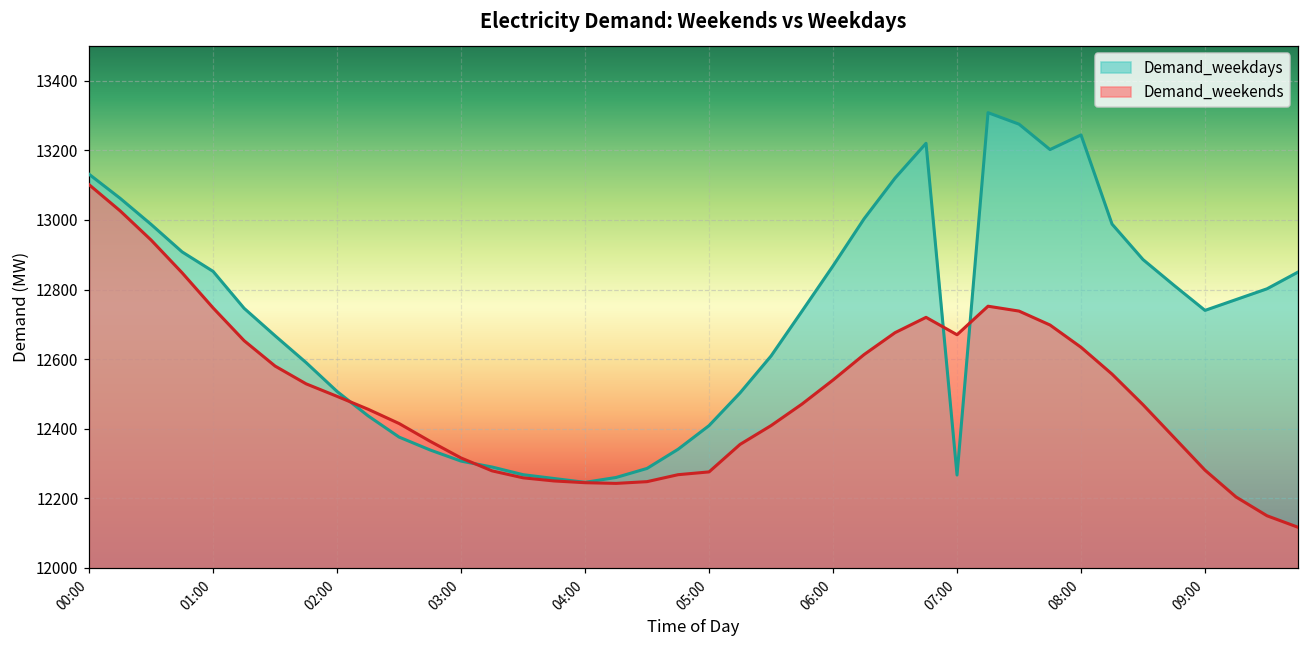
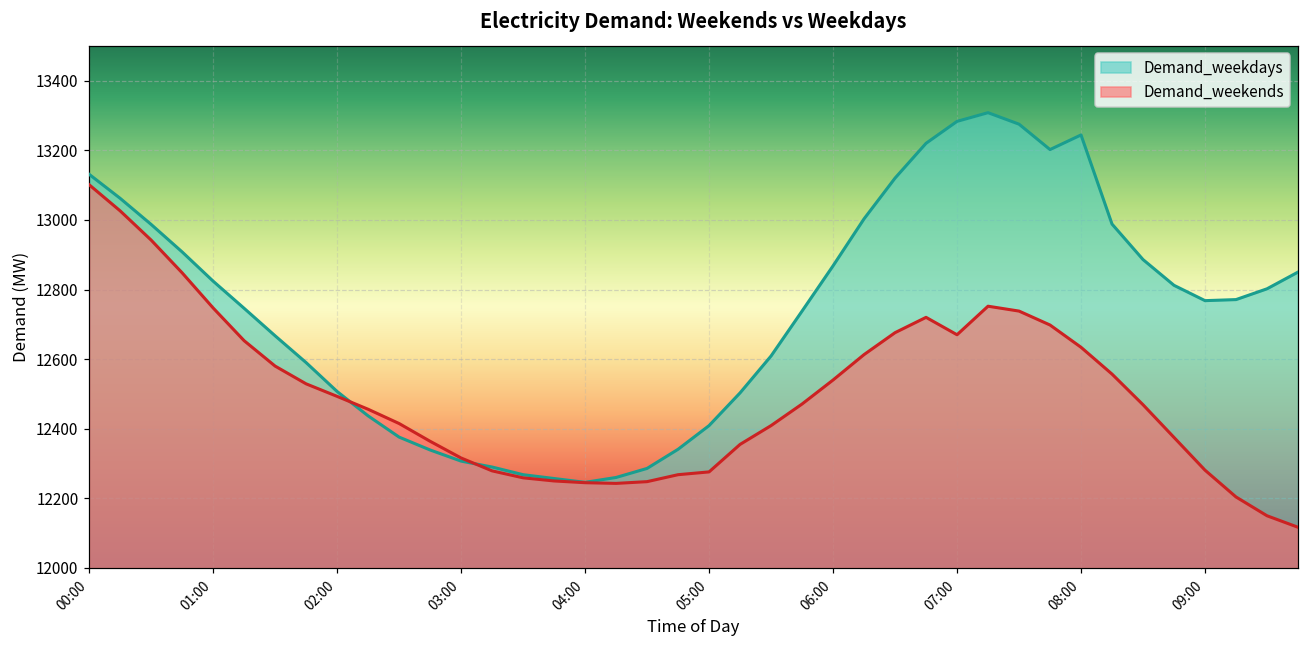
  {
    "Demand_weekdays": {
      "00:00": 13130,
-     "01:00": 12850,
+     "01:00": 12820,
      "02:00": 12510,
      "03:00": 12310,
      "05:00": 12410,
      "06:00": 12870,
-     "07:00": 12270,
+     "07:00": 13280,
      "08:00": 13240,
-     "09:00": 12740
+     "09:00": 12770
    },
    "Demand_weekends": {
      "00:00": 13100,
      "01:00": 12750,
      "02:00": 12490,
      "03:00": 12320,
      "05:00": 12280,
      "06:00": 12540,
      "07:00": 12670,
      "08:00": 12630,
      "09:00": 12280
    }
  }
